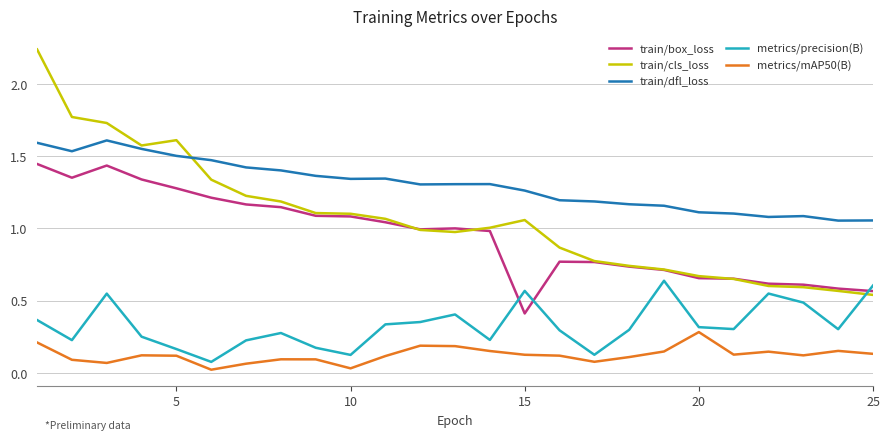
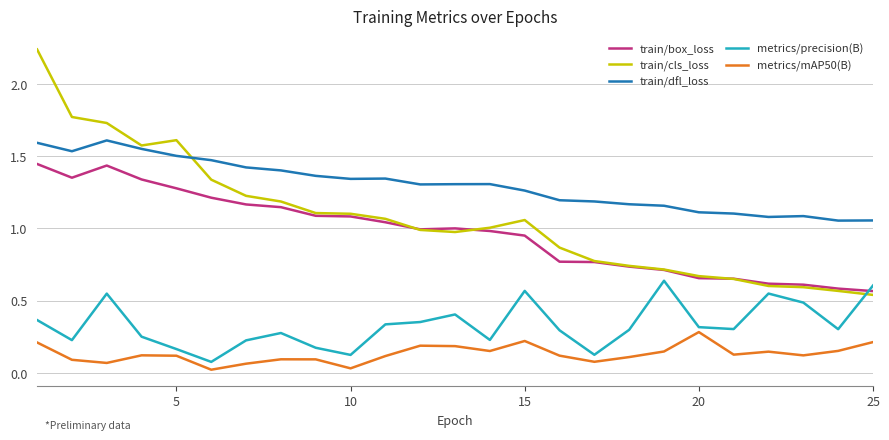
  {
    "train/box_loss": {
      "5": 1.28,
      "10": 1.08,
-     "15": 0.41,
+     "15": 0.95,
      "25": 0.57
    },
    "train/cls_loss": {
      "5": 1.61,
      "10": 1.10,
      "15": 1.06,
      "25": 0.54
    },
    "metrics/mAP50(B)": {
      "5": 0.12,
      "10": 0.03,
-     "15": 0.13,
+     "15": 0.22,
      "20": 0.28,
-     "25": 0.13
+     "25": 0.21
    }
  }
